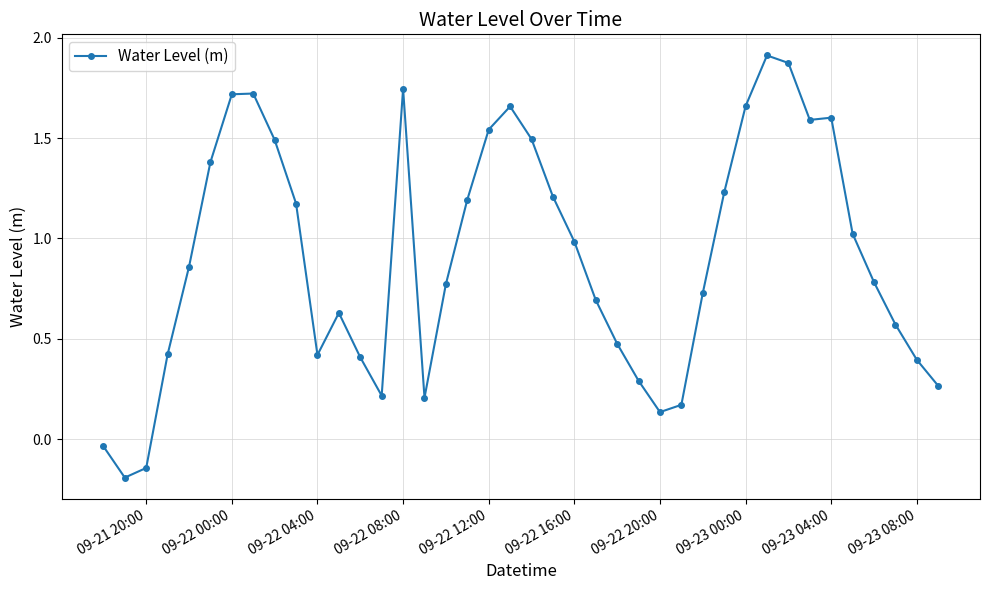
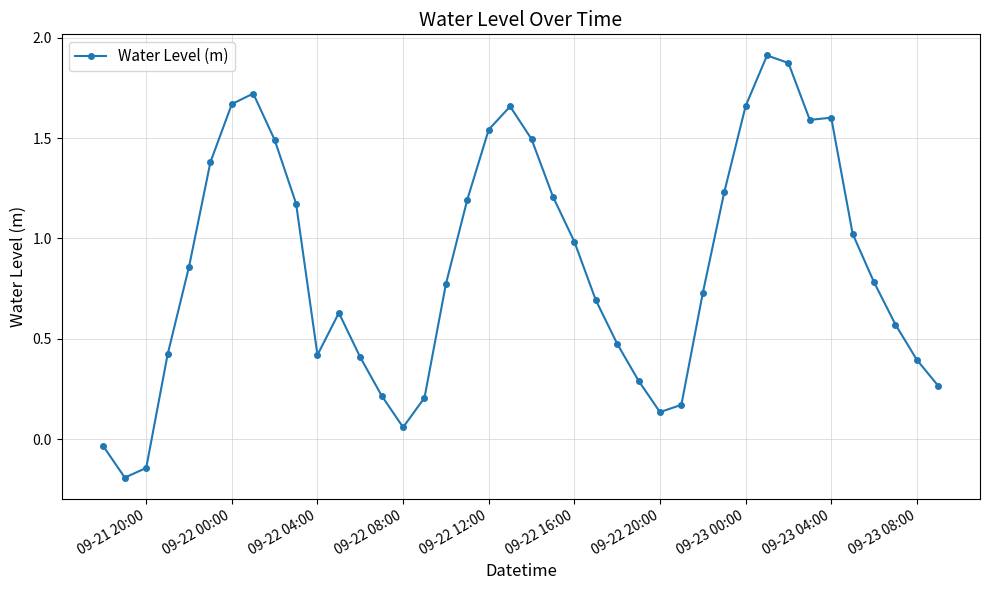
  {
    "09-21 20:00": -0.14,
-   "09-22 00:00": 1.72,
+   "09-22 00:00": 1.67,
    "09-22 04:00": 0.42,
-   "09-22 08:00": 1.75,
+   "09-22 08:00": 0.06,
    "09-22 12:00": 1.54,
    "09-22 16:00": 0.98,
    "09-22 20:00": 0.13,
    "09-23 00:00": 1.66,
    "09-23 04:00": 1.60,
    "09-23 08:00": 0.39
  }
